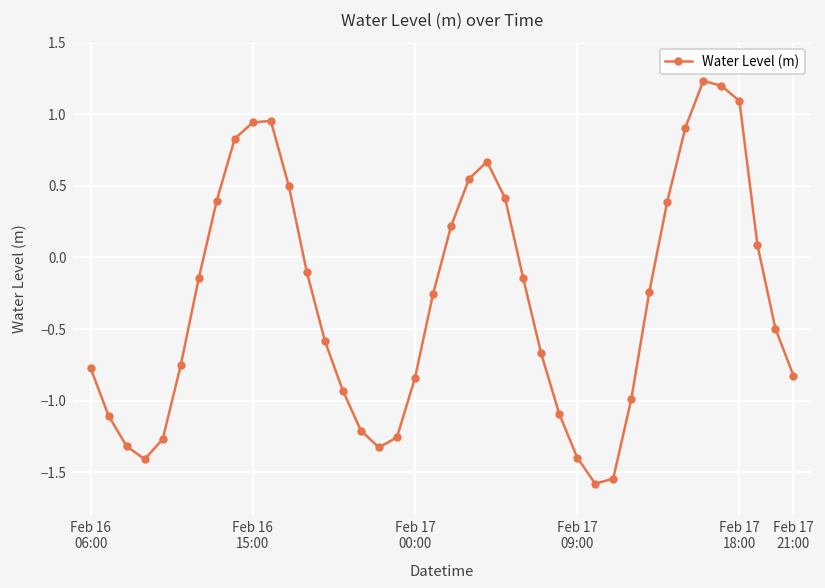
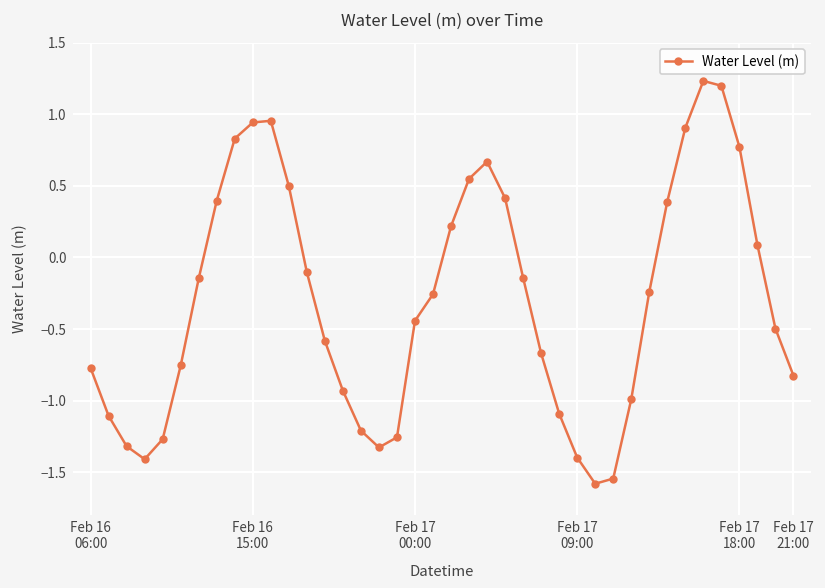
  {
    "Feb 16 06:00": -0.77,
    "Feb 16 15:00": 0.94,
-   "Feb 17 00:00": -0.84,
+   "Feb 17 00:00": -0.44,
    "Feb 17 09:00": -1.40,
-   "Feb 17 18:00": 1.09,
+   "Feb 17 18:00": 0.77,
    "Feb 17 21:00": -0.82
  }
